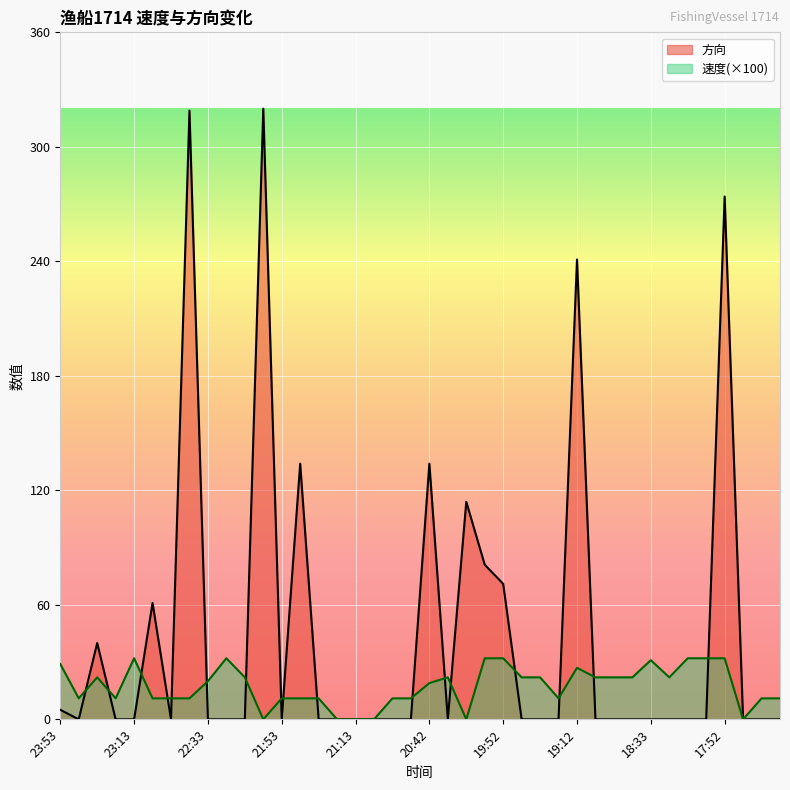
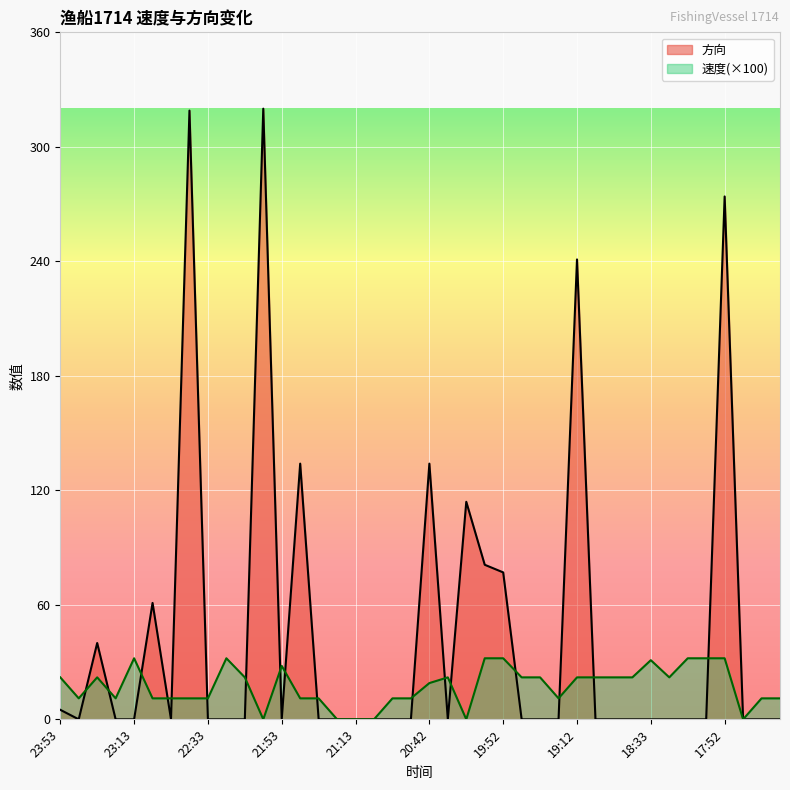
  {
    "方向": {
      "23:53": 5,
      "23:13": 0,
      "22:33": 0,
      "21:53": 0,
      "20:42": 134,
-     "19:52": 71,
+     "19:52": 77,
      "19:12": 241,
      "18:33": 0,
      "17:52": 274
    },
    "速度(×100)": {
-     "23:53": 29,
+     "23:53": 22,
      "23:13": 32,
-     "22:33": 20,
-     "21:53": 11,
+     "22:33": 11,
+     "21:53": 28,
      "20:42": 19,
      "19:52": 32,
-     "19:12": 27,
+     "19:12": 22,
      "18:33": 31,
      "17:52": 32
    }
  }
